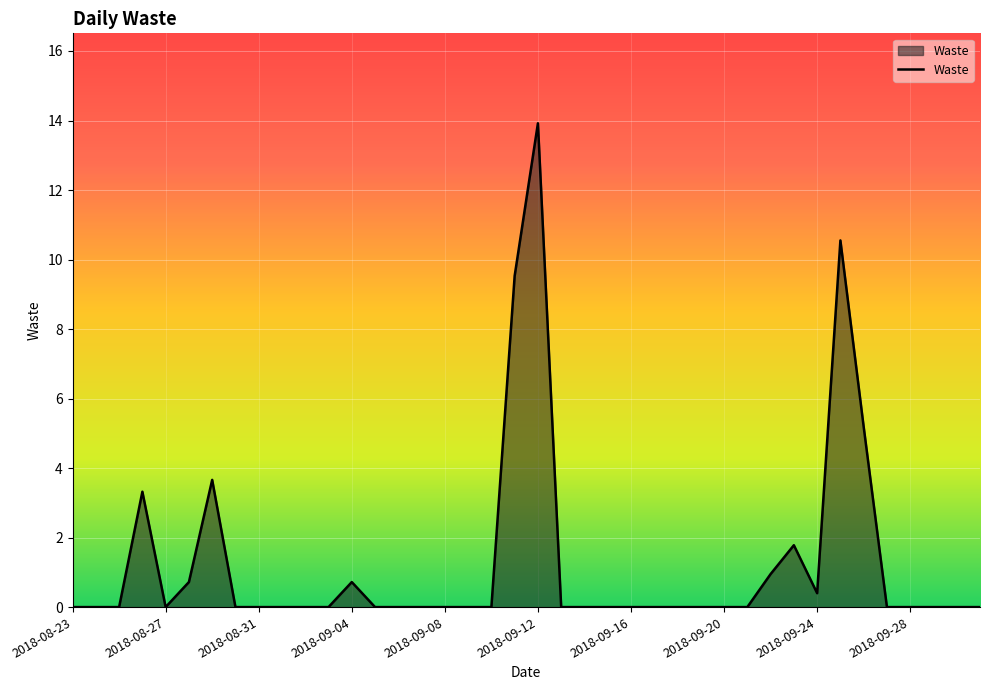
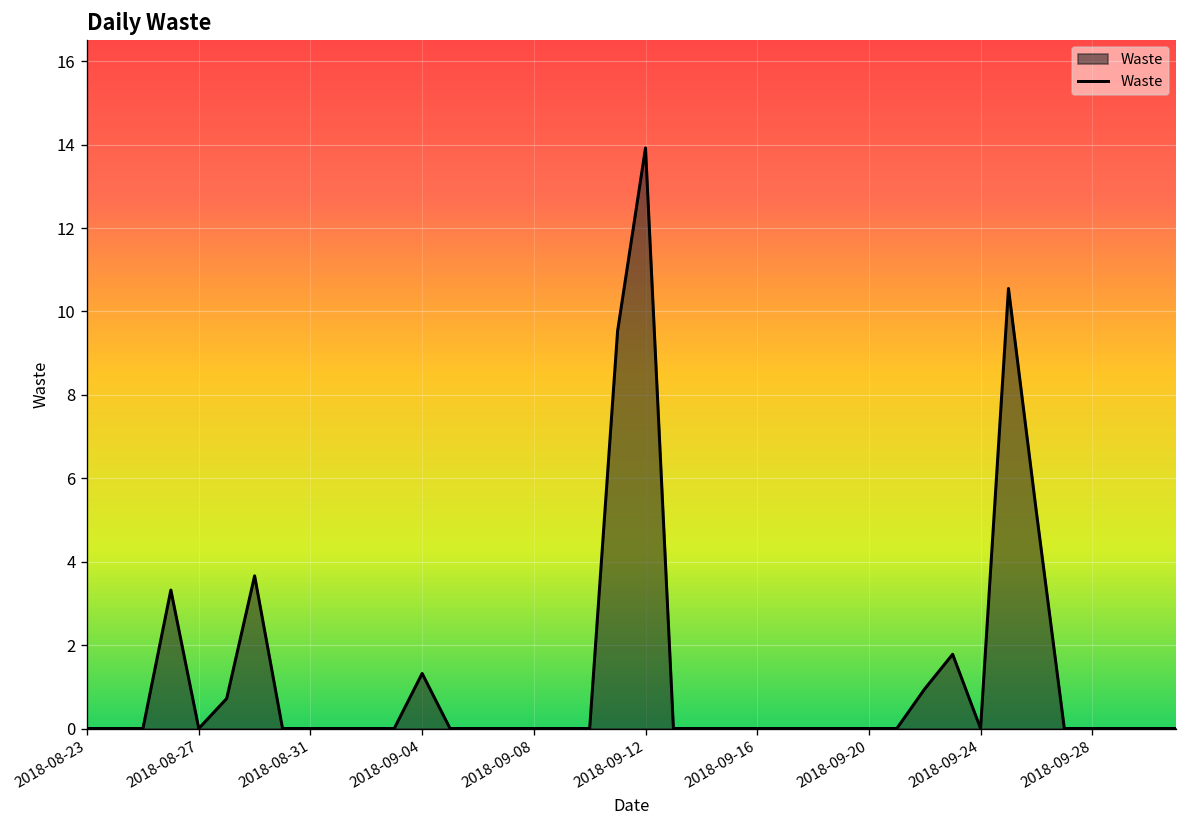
  {
    "2018-08-23": 0.0,
    "2018-08-27": 0.0,
    "2018-08-31": 0.0,
-   "2018-09-04": 0.7,
+   "2018-09-04": 1.3,
    "2018-09-08": 0.0,
    "2018-09-12": 13.9,
    "2018-09-16": 0.0,
    "2018-09-20": 0.0,
-   "2018-09-24": 0.4,
+   "2018-09-24": 0.0,
    "2018-09-28": 0.0
  }
